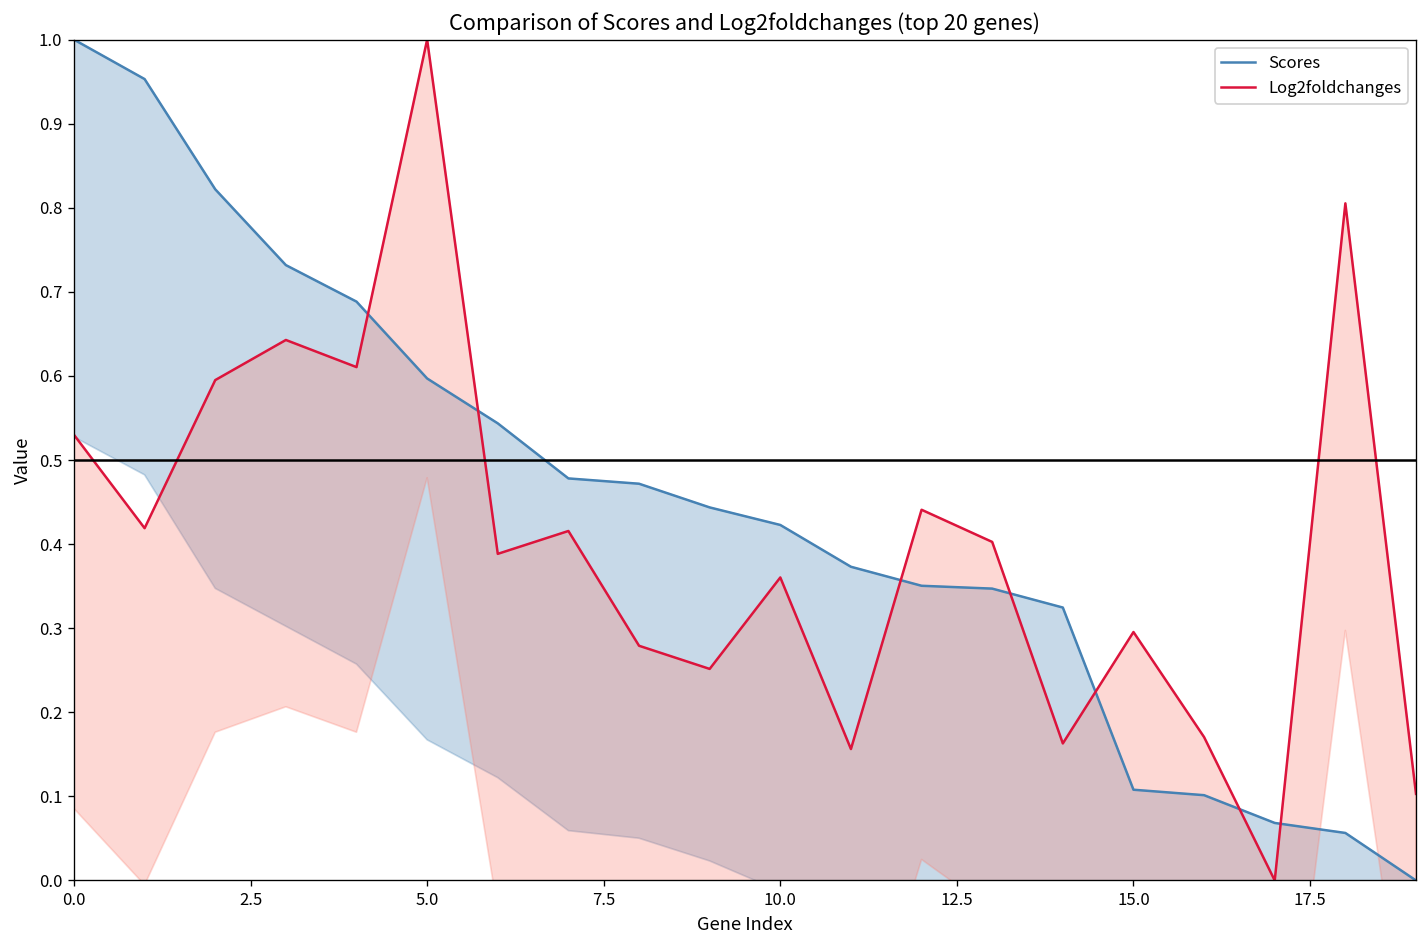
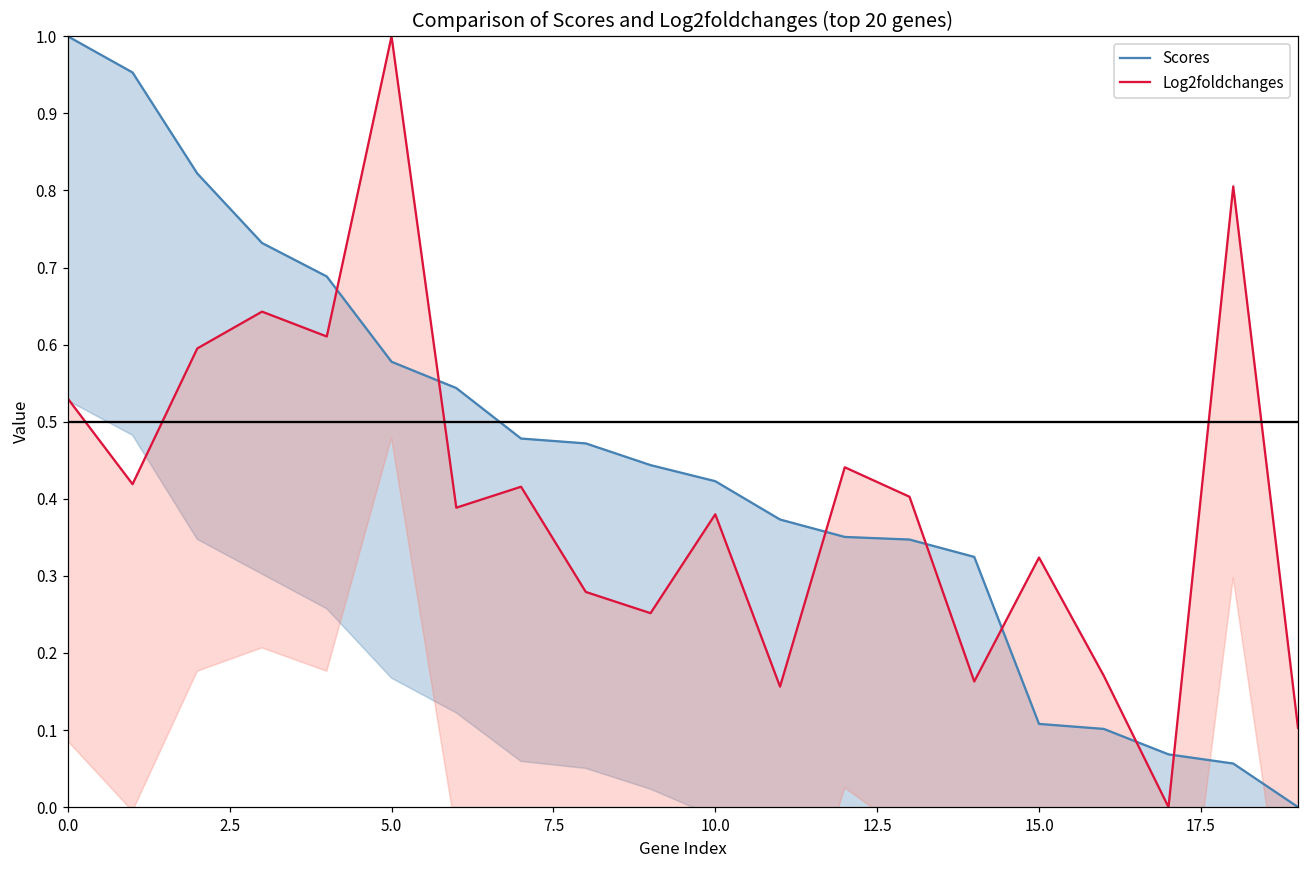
  {
    "Scores": {
      "0.0": 1.00,
-     "5.0": 0.60,
+     "5.0": 0.58,
      "10.0": 0.42,
      "15.0": 0.11
    },
    "Log2foldchanges": {
      "0.0": 0.53,
      "5.0": 1.00,
-     "10.0": 0.36,
-     "15.0": 0.30
+     "10.0": 0.38,
+     "15.0": 0.32
    }
  }
